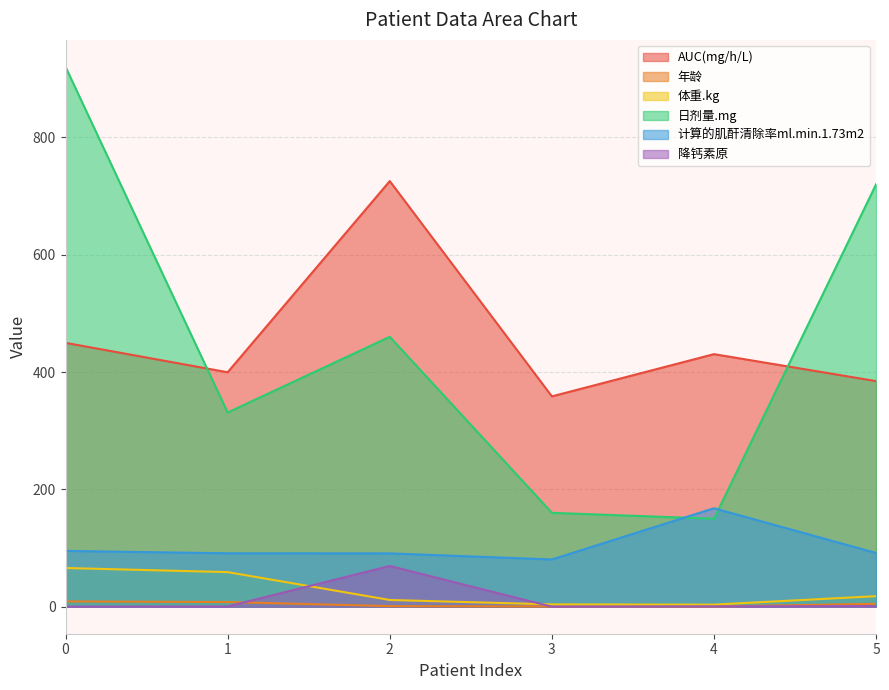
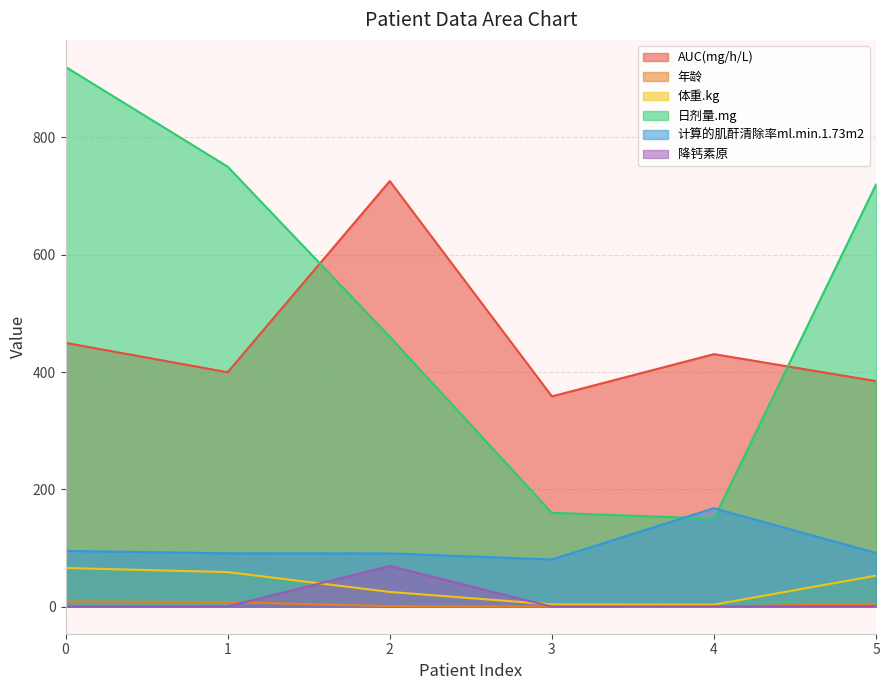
  {
    "体重.kg": {
      "0": 70,
      "1": 60,
-     "2": 10,
-     "5": 20
+     "2": 30,
+     "5": 50
    },
    "日剂量.mg": {
      "0": 920,
-     "1": 330,
+     "1": 750,
      "2": 460,
      "3": 160,
      "4": 150,
      "5": 720
    },
    "计算的肌酐清除率ml.min.1.73m2": {
      "0": 100,
      "1": 90,
      "2": 90,
      "3": 80,
      "4": 170,
      "5": 90
    },
    "降钙素原": {
      "0": 0,
      "1": 0,
      "2": 70
    }
  }
